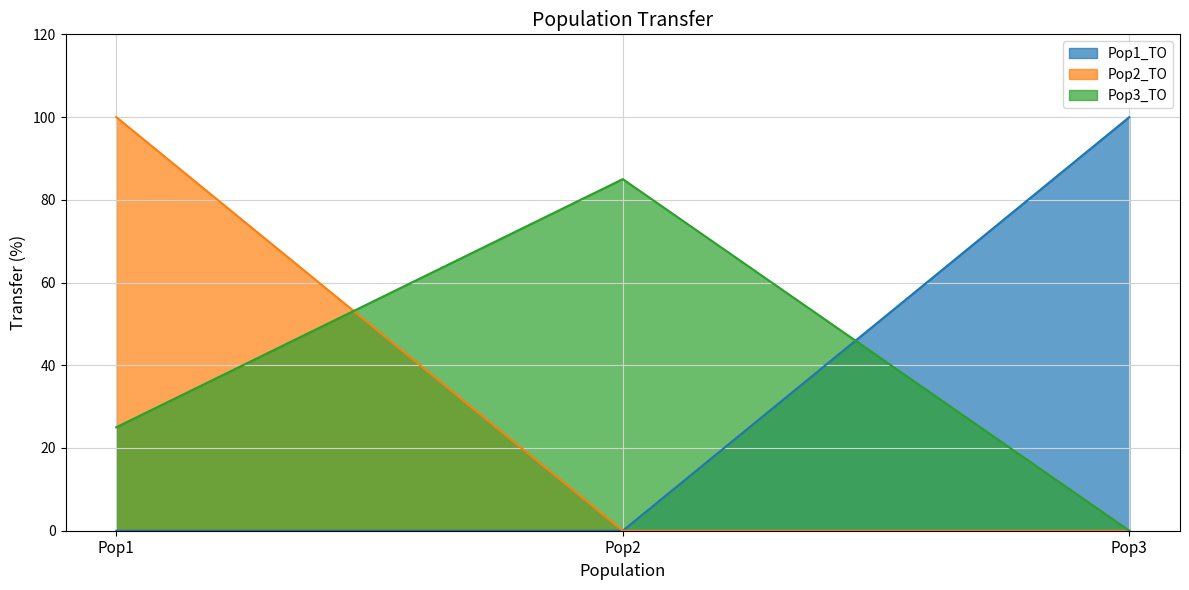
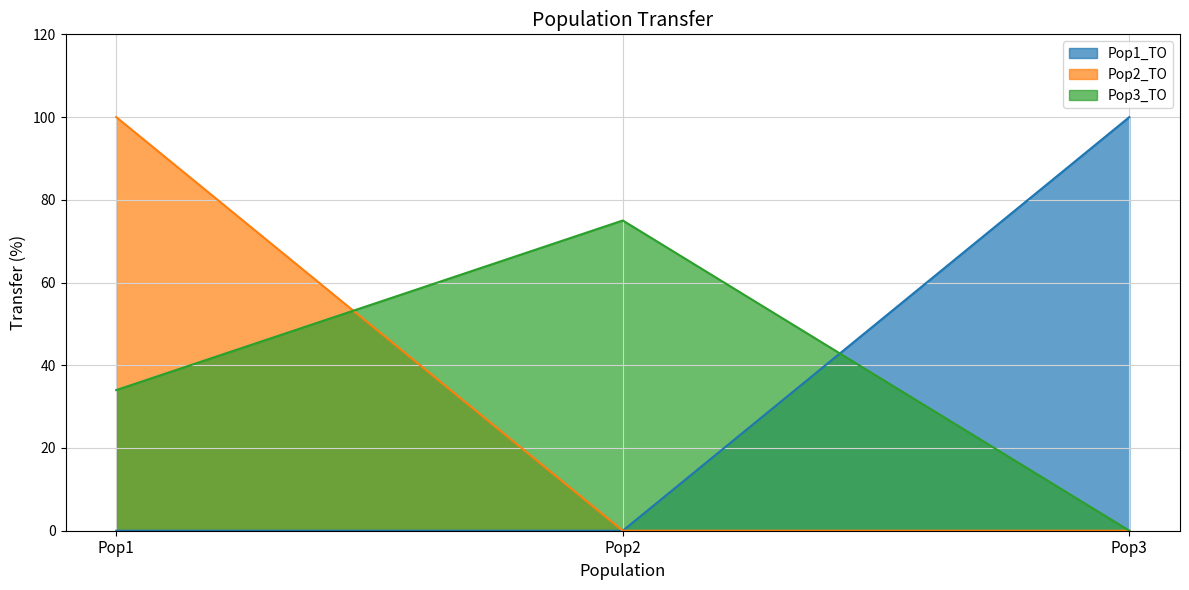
  {
    "Pop1_TO": {
      "Pop1": 0,
      "Pop3": 100
    },
    "Pop2_TO": {
      "Pop1": 100
    },
    "Pop3_TO": {
-     "Pop1": 25,
-     "Pop2": 85
+     "Pop1": 34,
+     "Pop2": 75
    }
  }
